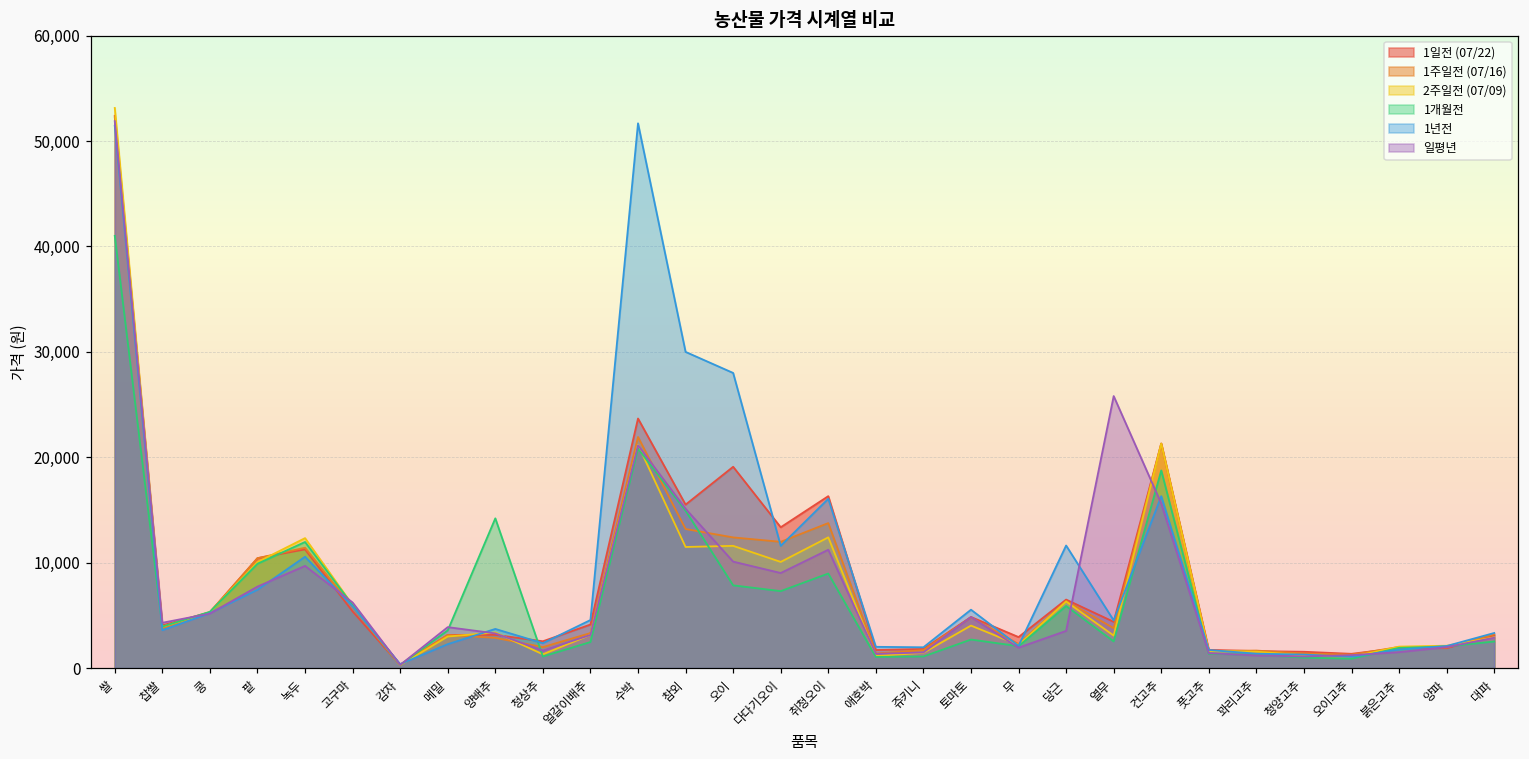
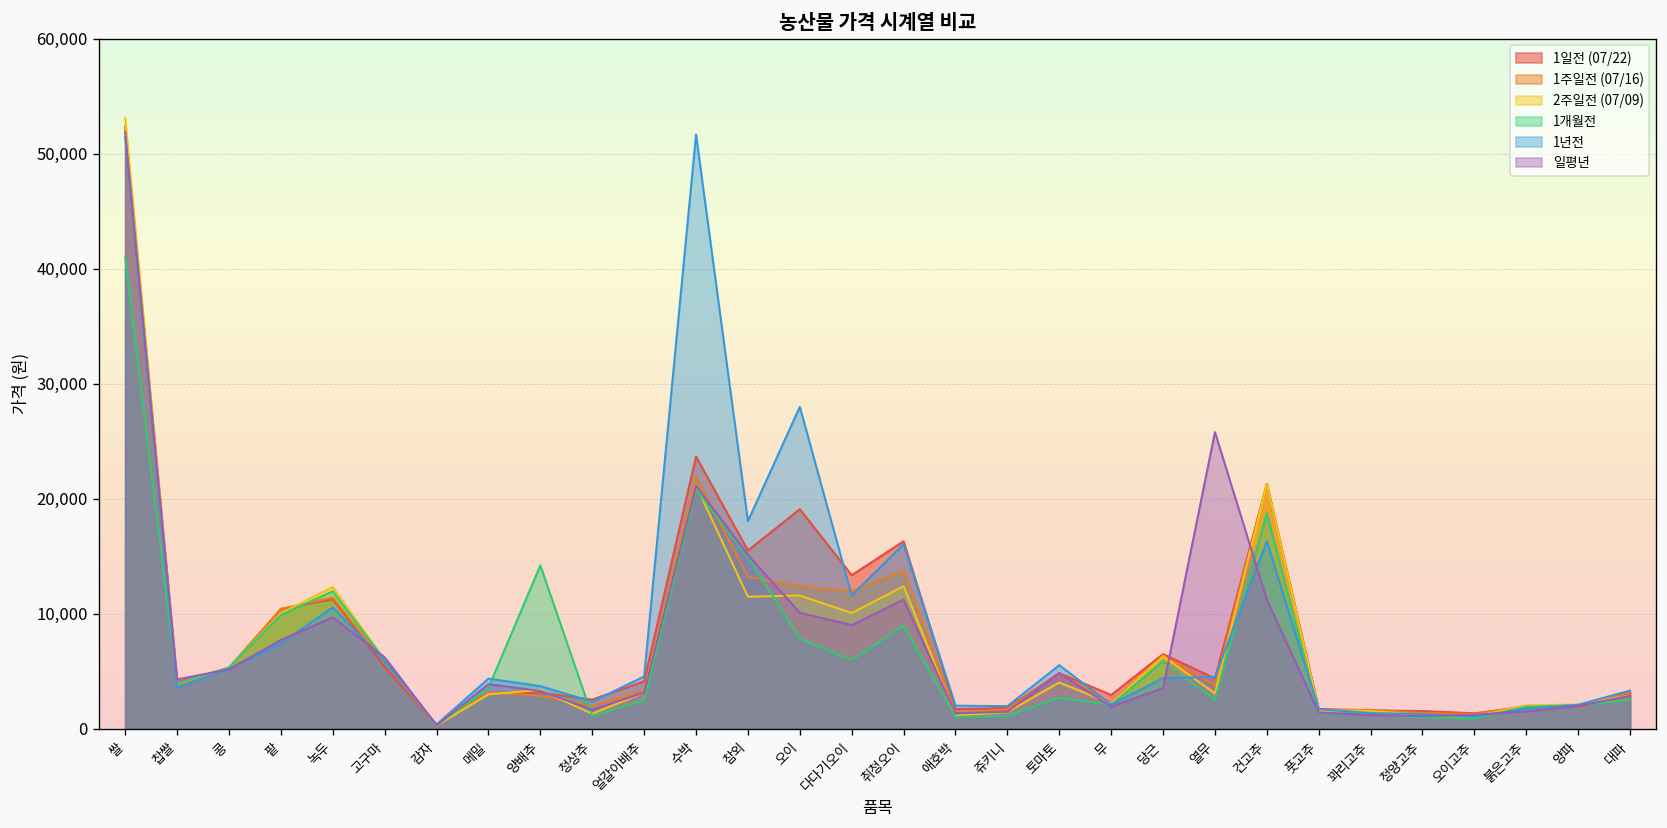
  {
    "1개월전": {
      "쌀": "41,000",
      "녹두": "12,000",
      "메밀": "4,000",
      "양배추": "14,000",
      "얼갈이배추": "2,000",
      "수박": "21,000",
      "오이": "8,000",
-     "다다기오이": "7,000",
+     "다다기오이": "6,000",
      "취청오이": "9,000",
      "쥬키니": "1,000",
      "토마토": "3,000",
      "당근": "6,000",
      "열무": "3,000",
      "건고추": "19,000",
      "대파": "3,000"
    },
    "1년전": {
      "쌀": "51,000",
      "팥": "7,000",
      "녹두": "11,000",
-     "메밀": "2,000",
+     "메밀": "4,000",
      "양배추": "4,000",
      "얼갈이배추": "5,000",
      "수박": "52,000",
-     "참외": "30,000",
+     "참외": "18,000",
      "오이": "28,000",
      "다다기오이": "12,000",
      "애호박": "2,000",
      "토마토": "6,000",
-     "당근": "12,000",
+     "당근": "4,000",
      "건고추": "16,000"
    },
    "일평년": {
      "쌀": "52,000",
      "팥": "8,000",
      "녹두": "10,000",
      "메밀": "4,000",
      "청상추": "2,000",
      "오이": "10,000",
      "다다기오이": "9,000",
      "취청오이": "11,000",
      "당근": "4,000",
      "열무": "26,000",
-     "건고추": "16,000"
+     "건고추": "11,000"
    }
  }
